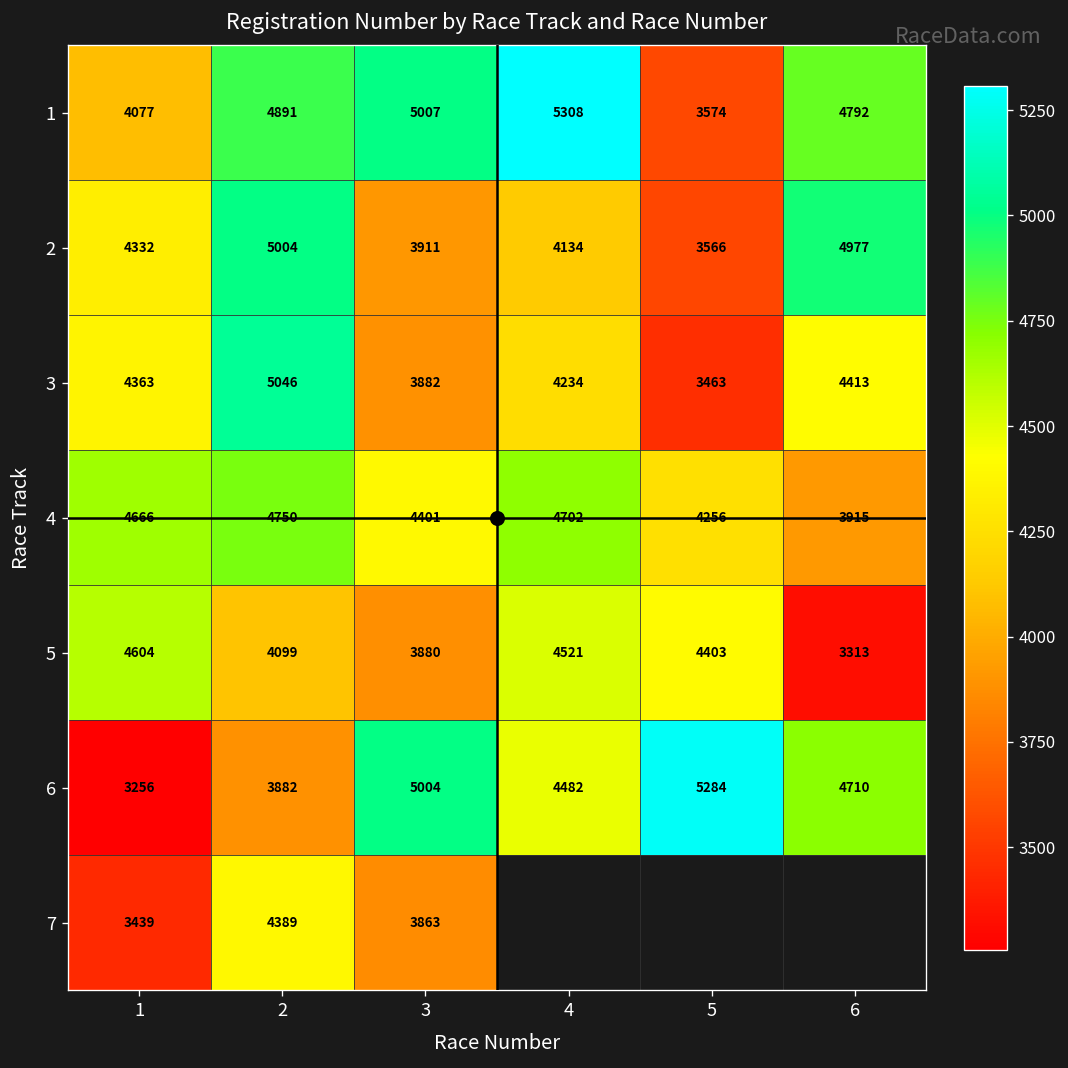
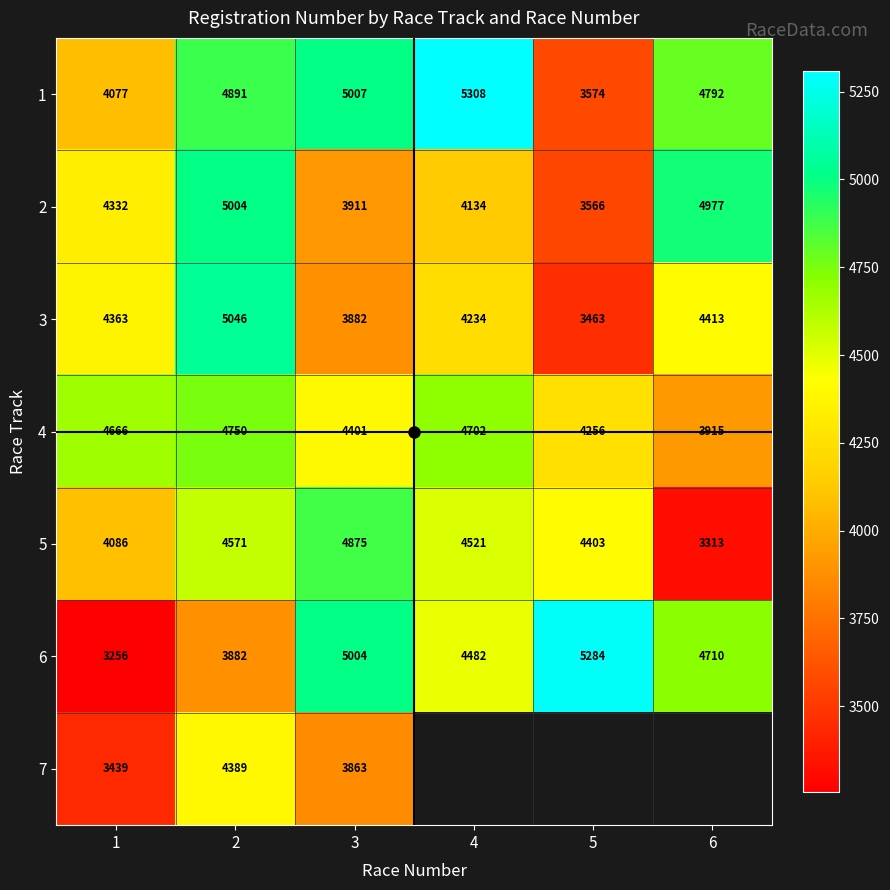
  {
    "1": {
      "1": 4077,
      "2": 4891,
      "3": 5007,
      "4": 5308,
      "5": 3574,
      "6": 4792
    },
    "2": {
      "1": 4332,
      "2": 5004,
      "3": 3911,
      "4": 4134,
      "5": 3566,
      "6": 4977
    },
    "3": {
      "1": 4363,
      "2": 5046,
      "3": 3882,
      "4": 4234,
      "5": 3463,
      "6": 4413
    },
    "4": {
      "1": 4666,
      "2": 4750,
      "3": 4401,
      "4": 4702,
      "5": 4256,
      "6": 3915
    },
    "5": {
-     "1": 4604,
-     "2": 4099,
-     "3": 3880,
+     "1": 4086,
+     "2": 4571,
+     "3": 4875,
      "4": 4521,
      "5": 4403,
      "6": 3313
    },
    "6": {
      "1": 3256,
      "2": 3882,
      "3": 5004,
      "4": 4482,
      "5": 5284,
      "6": 4710
    },
    "7": {
      "1": 3439,
      "2": 4389,
      "3": 3863
    }
  }
